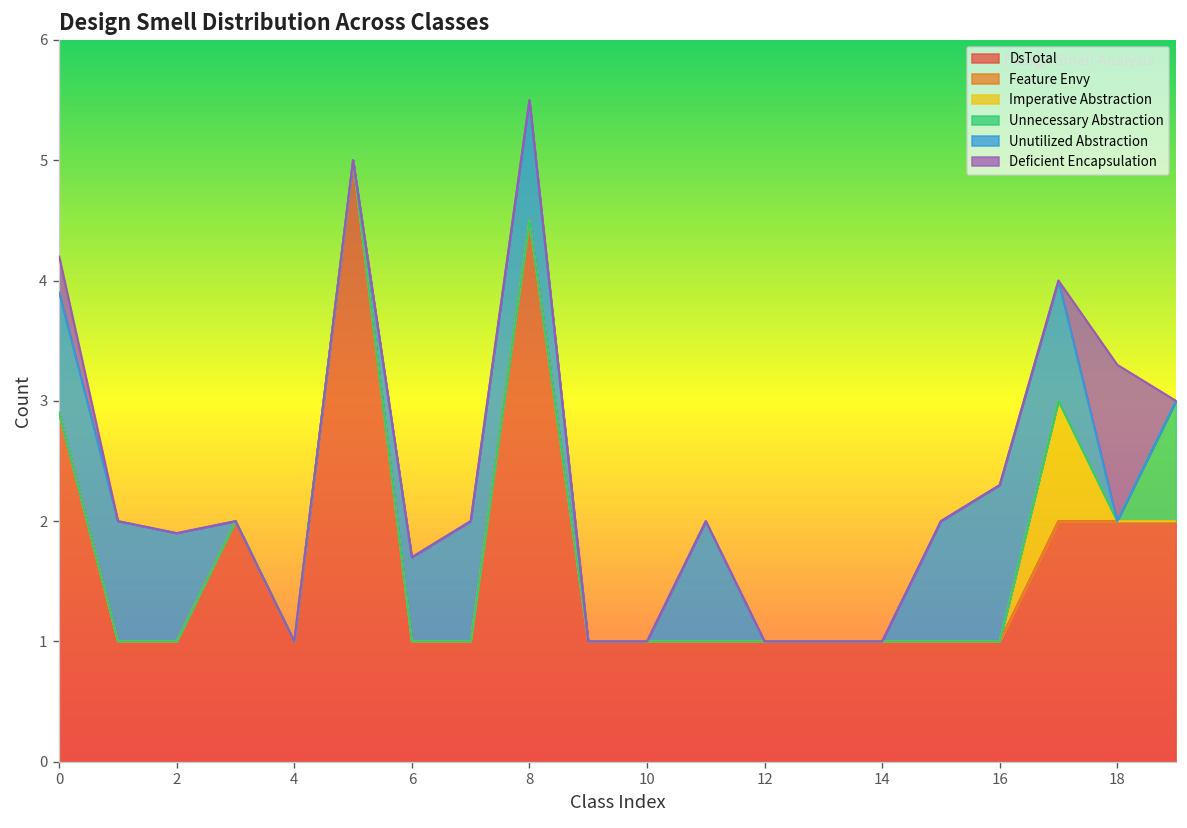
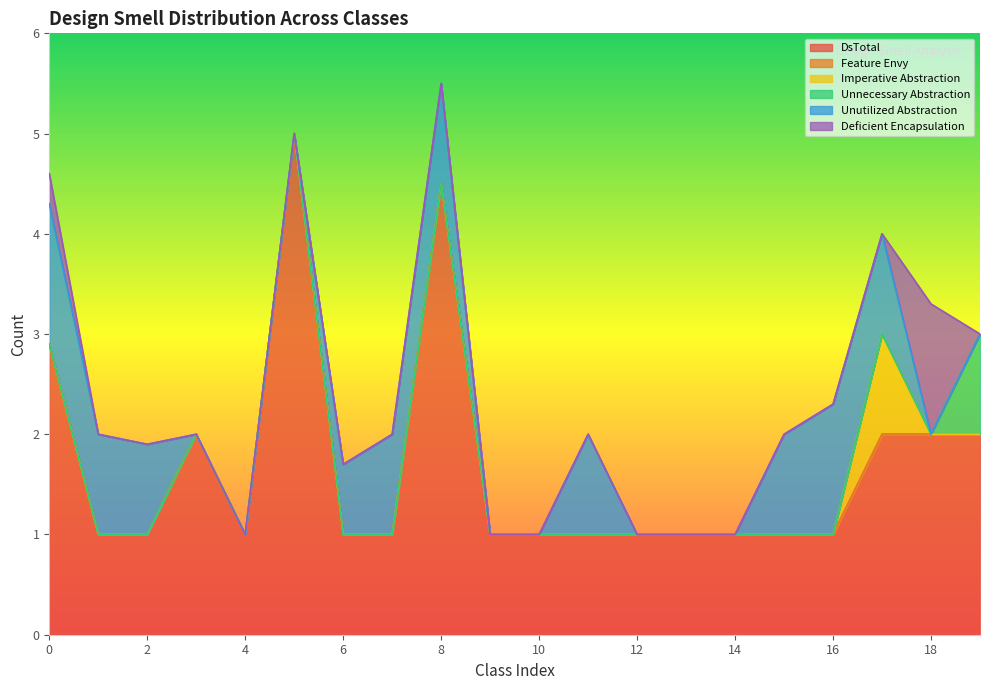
  {
    "Unutilized Abstraction": {
-     "0": 1.0
+     "0": 1.4
    },
    "Deficient Encapsulation": {
      "0": 0.3,
      "18": 1.3
    }
  }
